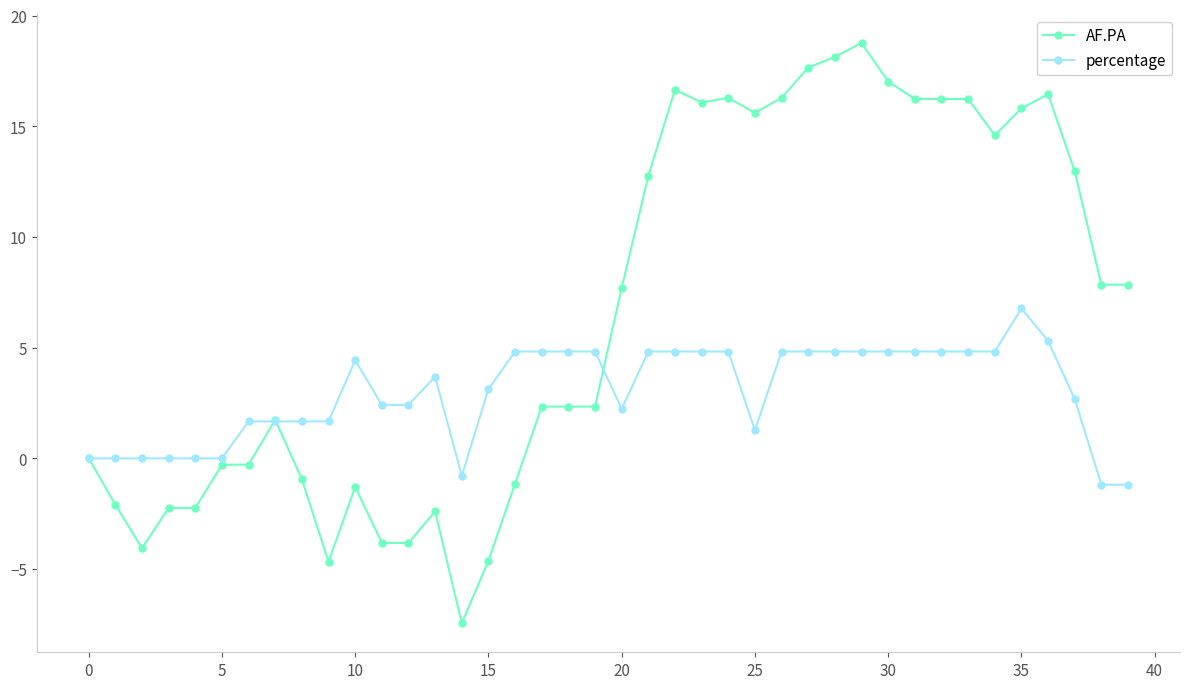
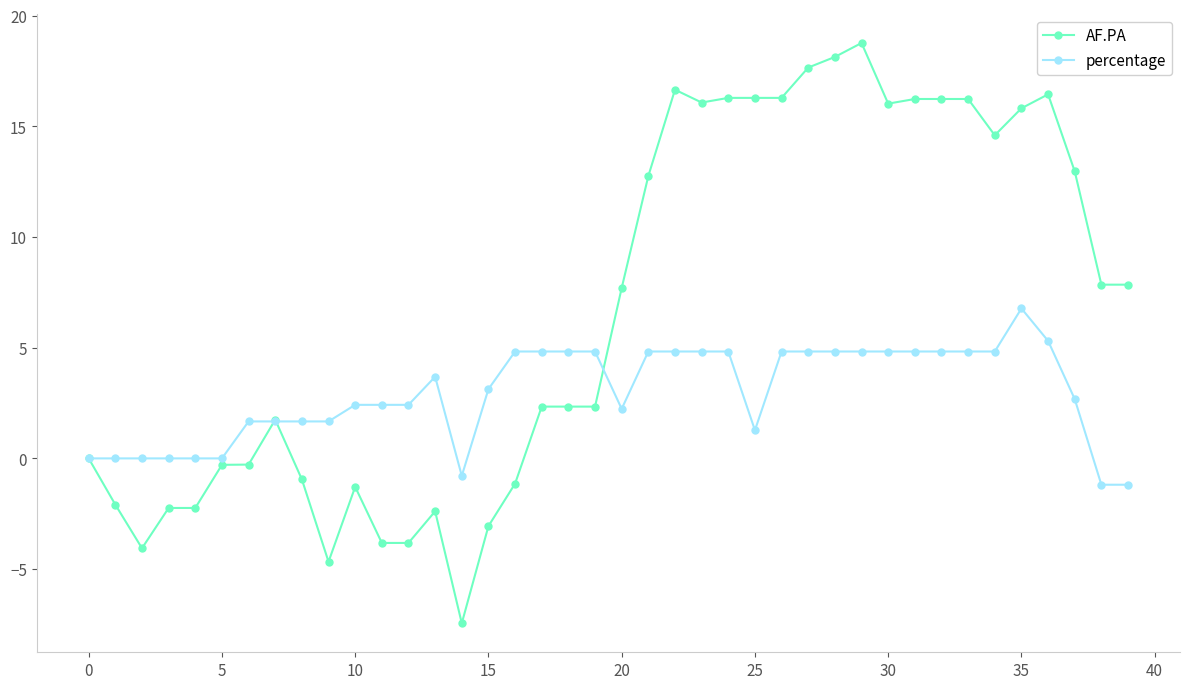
  {
    "AF.PA": {
      "5": -0.3,
      "10": -1.3,
-     "15": -4.6,
+     "15": -3.1,
      "20": 7.7,
-     "25": 15.6,
-     "30": 17.0,
+     "25": 16.3,
+     "30": 16.0,
      "35": 15.8
    },
    "percentage": {
      "5": 0.0,
-     "10": 4.4,
+     "10": 2.4,
      "15": 3.1,
      "20": 2.2,
      "25": 1.3,
      "30": 4.8,
      "35": 6.8
    }
  }
